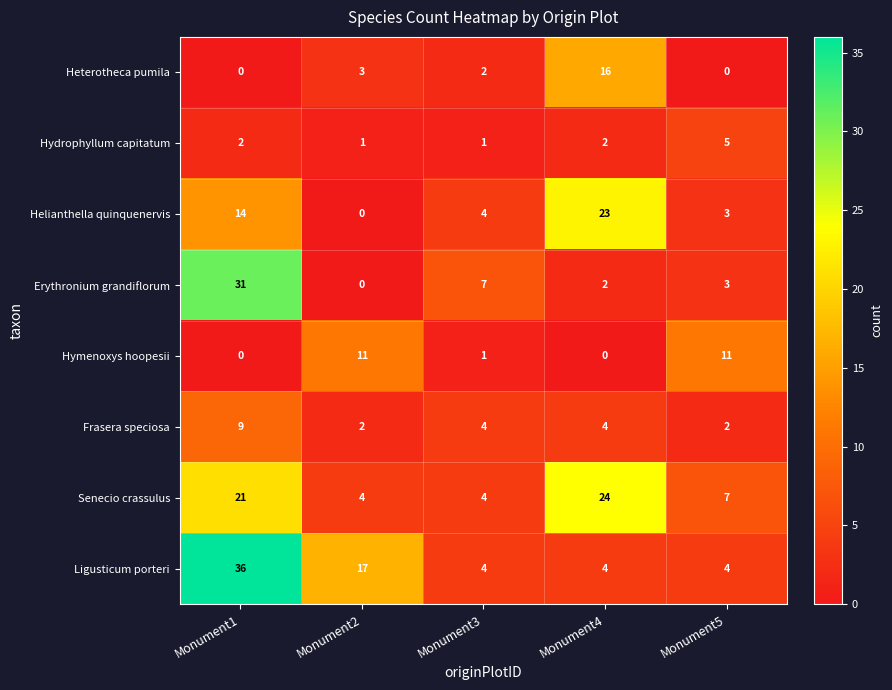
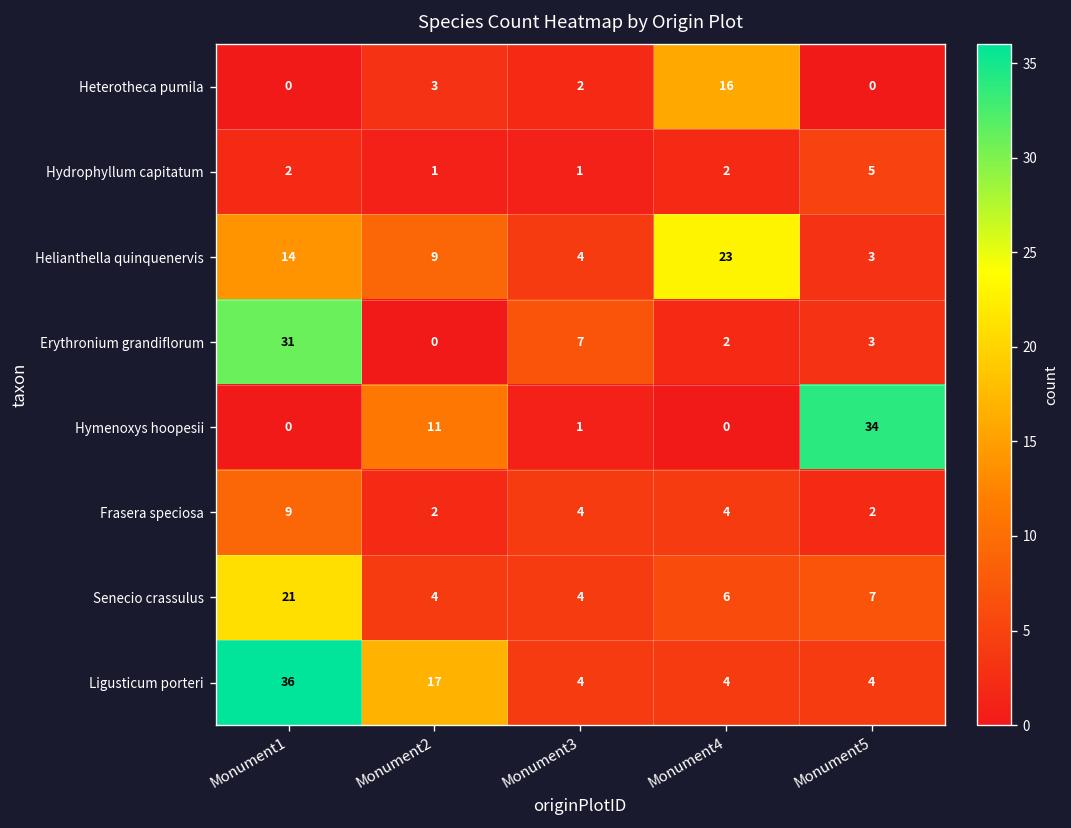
  {
    "Heterotheca pumila": {
      "Monument1": 0,
      "Monument2": 3,
      "Monument3": 2,
      "Monument4": 16,
      "Monument5": 0
    },
    "Hydrophyllum capitatum": {
      "Monument1": 2,
      "Monument2": 1,
      "Monument3": 1,
      "Monument4": 2,
      "Monument5": 5
    },
    "Helianthella quinquenervis": {
      "Monument1": 14,
-     "Monument2": 0,
+     "Monument2": 9,
      "Monument3": 4,
      "Monument4": 23,
      "Monument5": 3
    },
    "Erythronium grandiflorum": {
      "Monument1": 31,
      "Monument2": 0,
      "Monument3": 7,
      "Monument4": 2,
      "Monument5": 3
    },
    "Hymenoxys hoopesii": {
      "Monument1": 0,
      "Monument2": 11,
      "Monument3": 1,
      "Monument4": 0,
-     "Monument5": 11
+     "Monument5": 34
    },
    "Frasera speciosa": {
      "Monument1": 9,
      "Monument2": 2,
      "Monument3": 4,
      "Monument4": 4,
      "Monument5": 2
    },
    "Senecio crassulus": {
      "Monument1": 21,
      "Monument2": 4,
      "Monument3": 4,
-     "Monument4": 24,
+     "Monument4": 6,
      "Monument5": 7
    },
    "Ligusticum porteri": {
      "Monument1": 36,
      "Monument2": 17,
      "Monument3": 4,
      "Monument4": 4,
      "Monument5": 4
    }
  }
